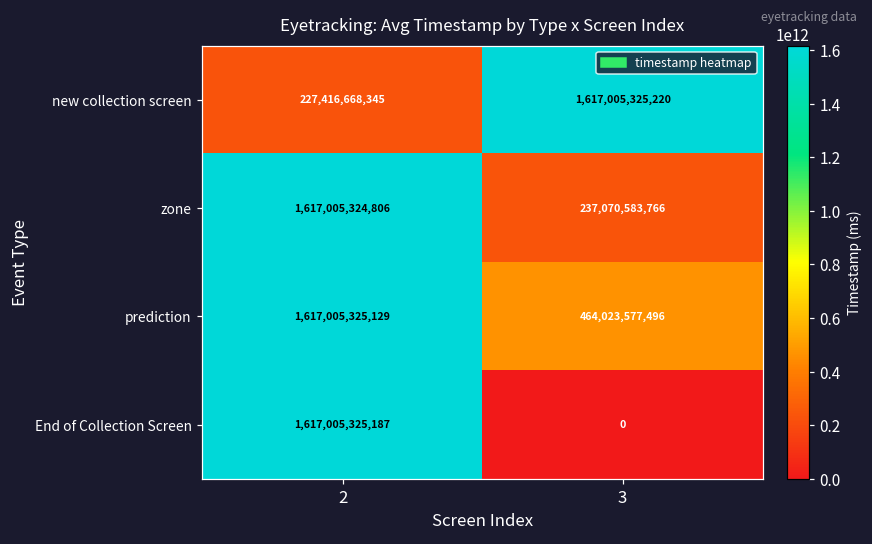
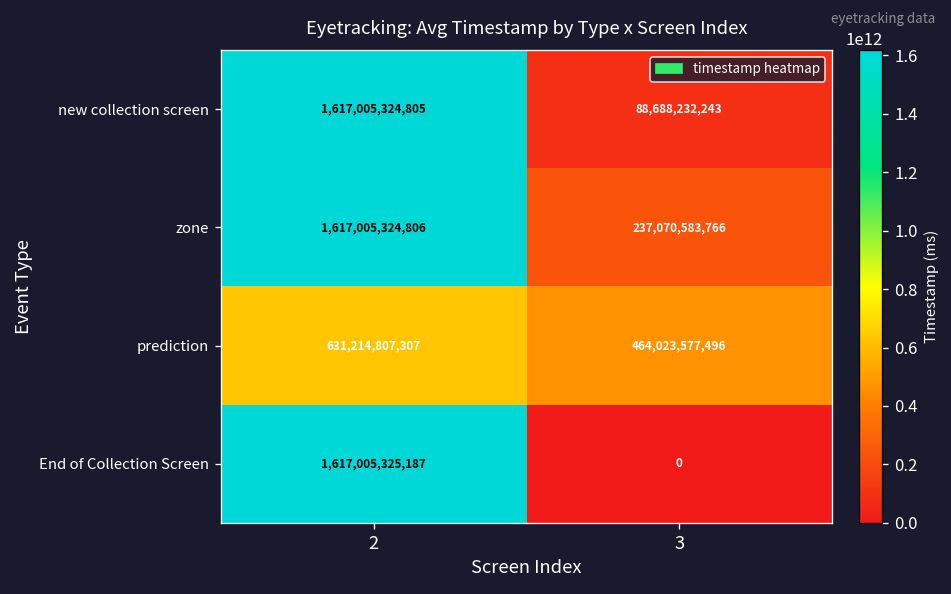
  {
    "new collection screen": {
-     "2": "227,416,668,345",
-     "3": "1,617,005,325,220"
+     "2": "1,617,005,324,805",
+     "3": "88,688,232,243"
    },
    "zone": {
      "2": "1,617,005,324,806",
      "3": "237,070,583,766"
    },
    "prediction": {
-     "2": "1,617,005,325,129",
+     "2": "631,214,807,307",
      "3": "464,023,577,496"
    },
    "End of Collection Screen": {
      "2": "1,617,005,325,187",
      "3": "0"
    }
  }
